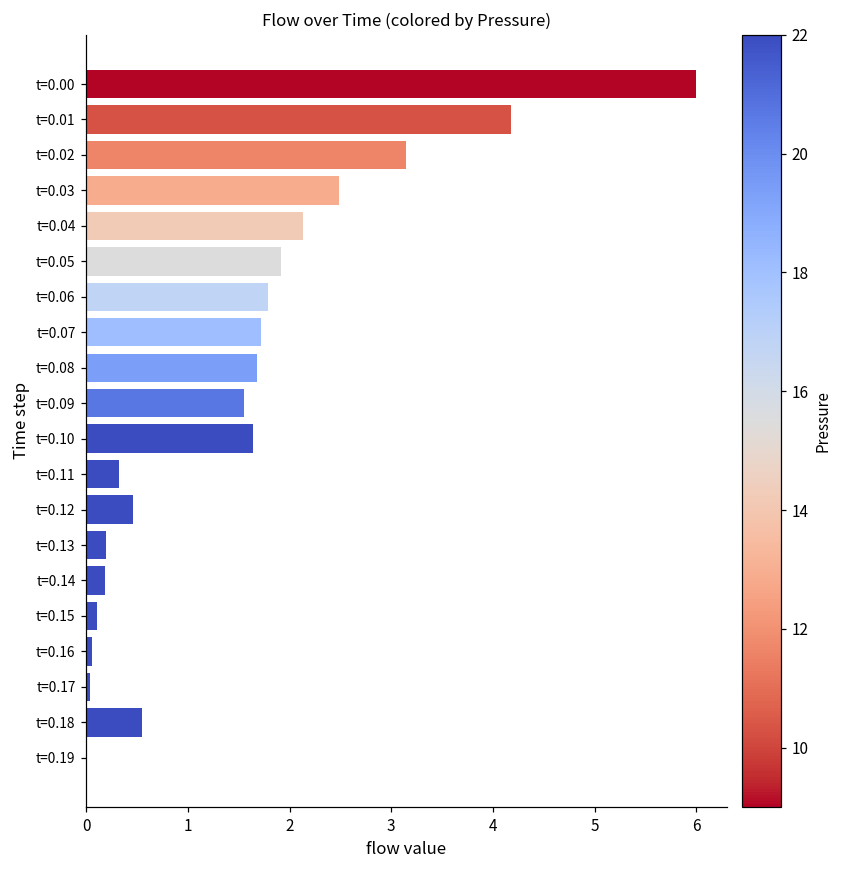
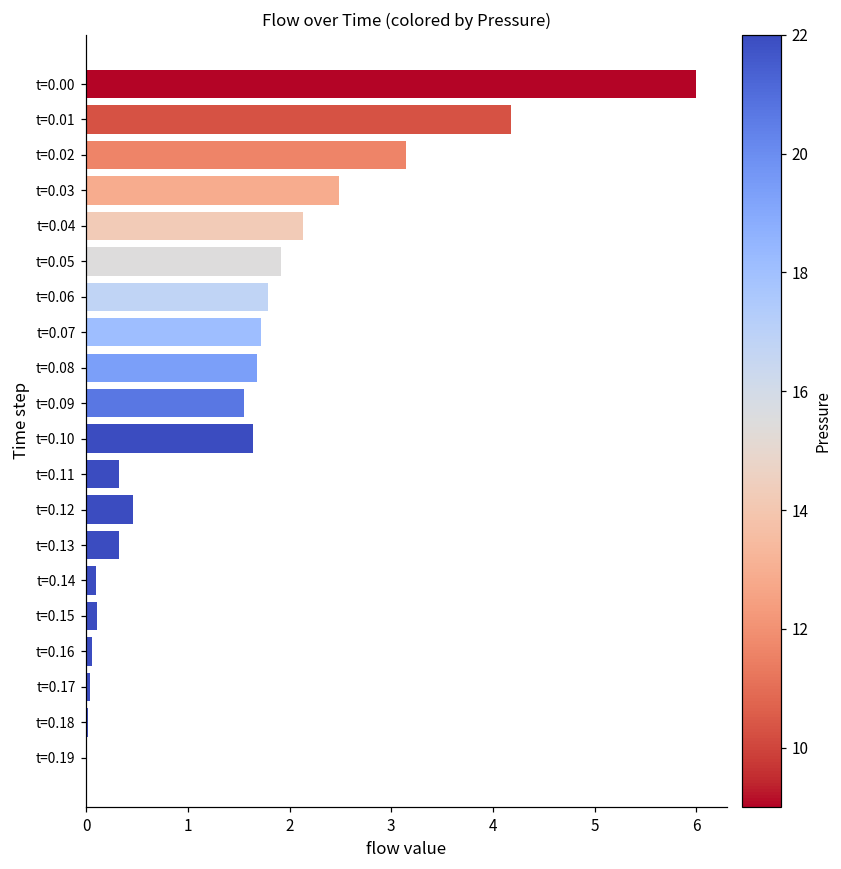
  {
    "t=0.00": 6.0,
    "t=0.01": 4.2,
    "t=0.02": 3.1,
    "t=0.03": 2.5,
    "t=0.04": 2.1,
    "t=0.05": 1.9,
    "t=0.06": 1.8,
    "t=0.07": 1.7,
    "t=0.08": 1.7,
    "t=0.09": 1.6,
    "t=0.10": 1.6,
    "t=0.11": 0.3,
    "t=0.12": 0.5,
-   "t=0.13": 0.2,
-   "t=0.14": 0.2,
+   "t=0.13": 0.3,
+   "t=0.14": 0.1,
    "t=0.15": 0.1,
    "t=0.16": 0.1,
    "t=0.17": 0.0,
-   "t=0.18": 0.5
+   "t=0.18": 0.0
  }
